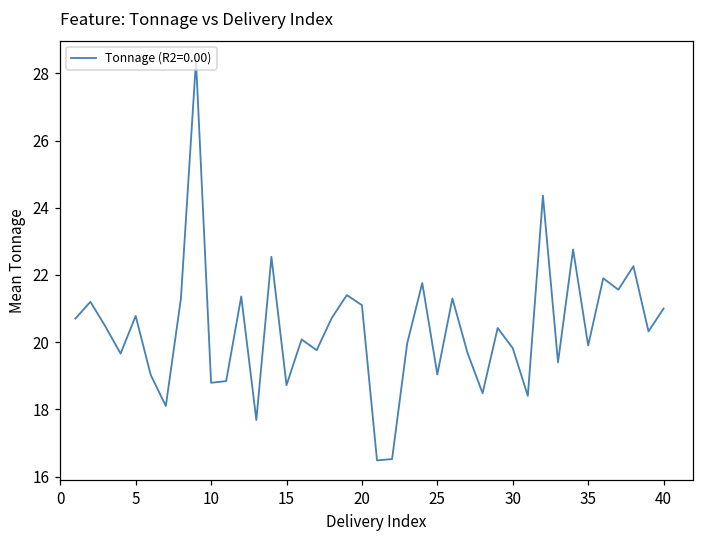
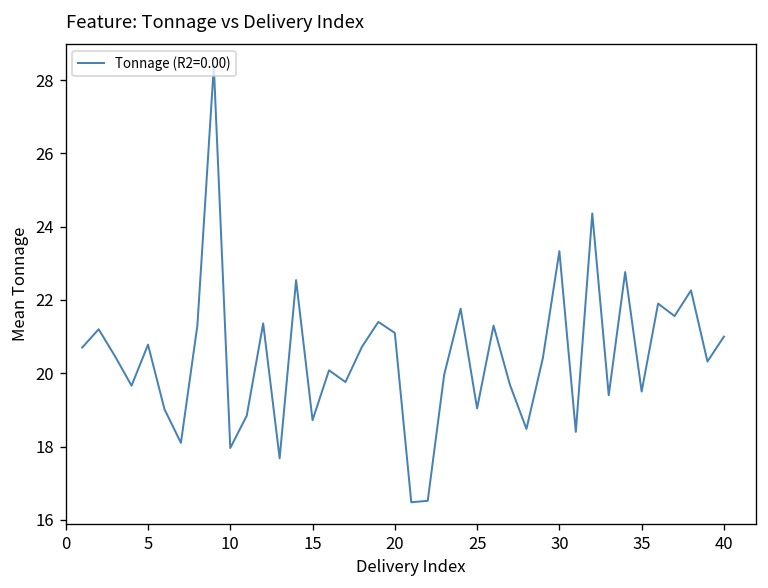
  {
    "5": 20.8,
-   "10": 18.8,
+   "10": 18.0,
    "15": 18.7,
    "20": 21.1,
    "25": 19.0,
-   "30": 19.8,
-   "35": 19.9,
+   "30": 23.3,
+   "35": 19.5,
    "40": 21.0
  }
